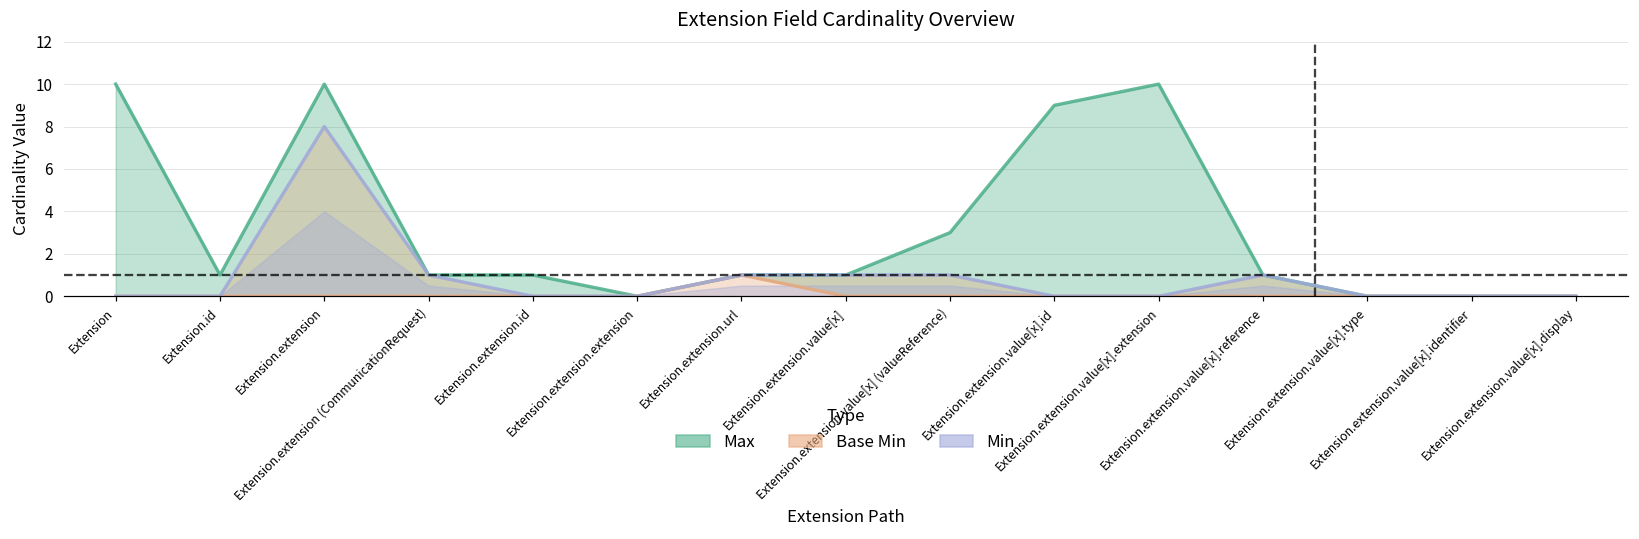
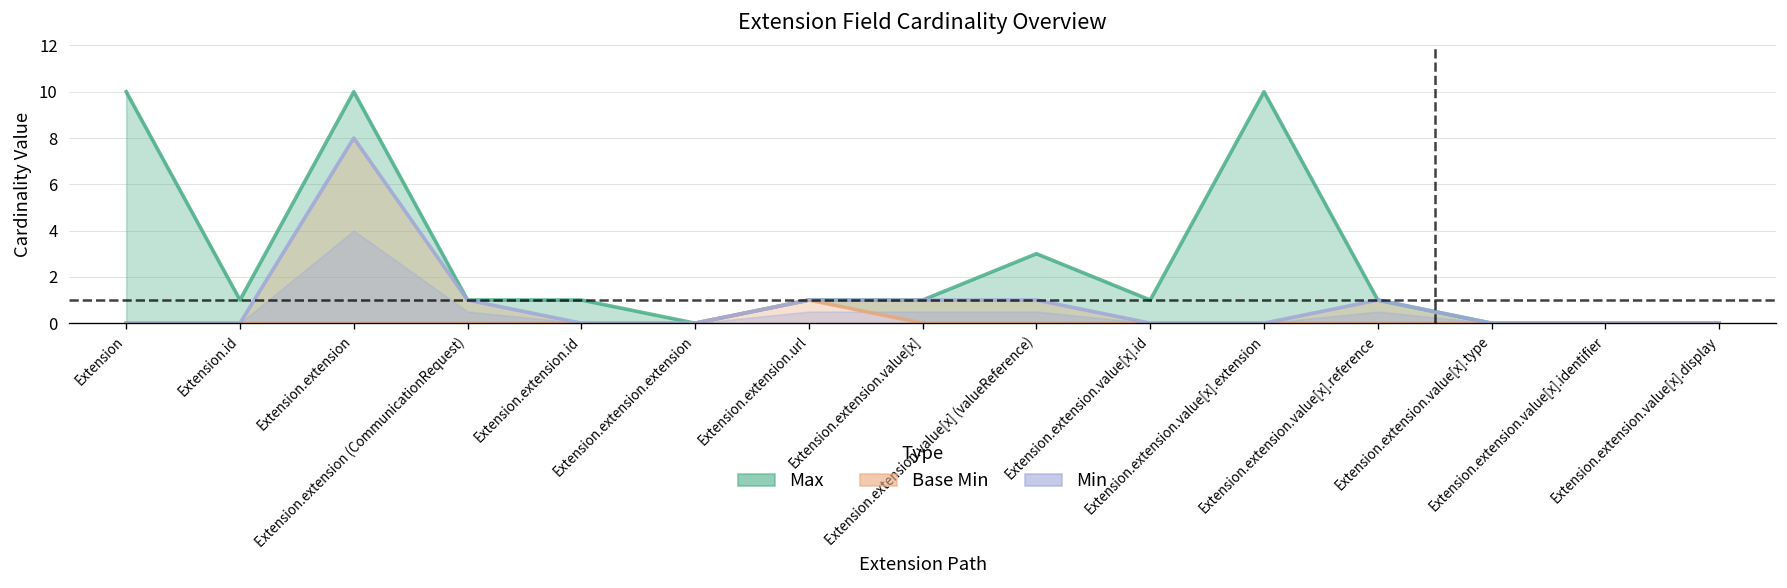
  {
    "Max": {
      "Extension": 10,
      "Extension.id": 1,
      "Extension.extension": 10,
      "Extension.extension.id": 1,
      "Extension.extension.value[x] (valueReference)": 3,
-     "Extension.extension.value[x].id": 9,
+     "Extension.extension.value[x].id": 1,
      "Extension.extension.value[x].extension": 10
    },
    "Min": {
      "Extension.extension": 4,
      "Extension.extension (CommunicationRequest)": 0.5,
      "Extension.extension.url": 0.5,
      "Extension.extension.value[x]": 0.5,
      "Extension.extension.value[x] (valueReference)": 0.5,
      "Extension.extension.value[x].reference": 0.5
    }
  }
